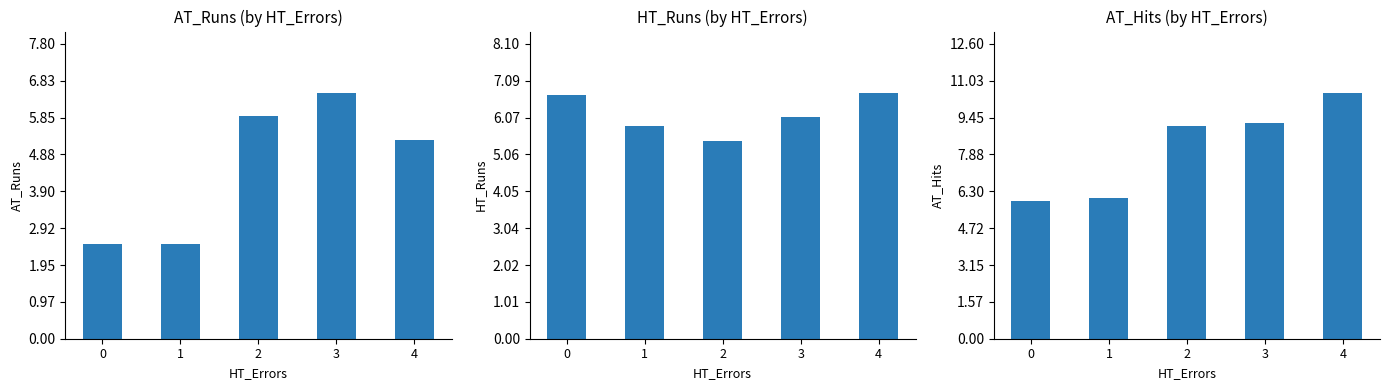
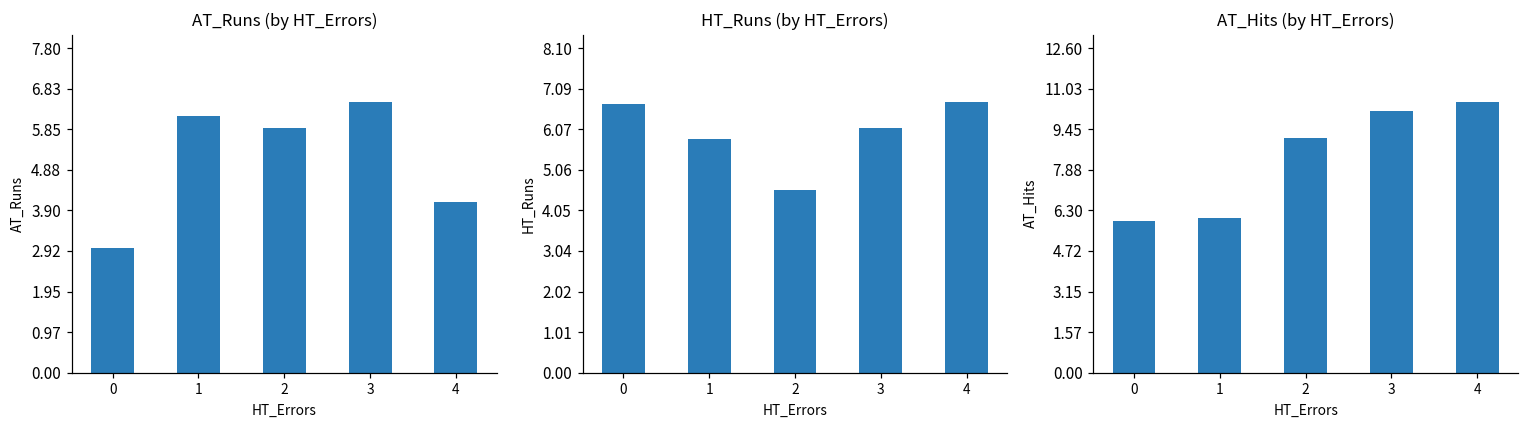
  {
    "AT_Runs (by HT_Errors)": {
-     "0": 2.5,
-     "1": 2.5,
+     "0": 3.0,
+     "1": 6.2,
      "2": 5.9,
      "3": 6.5,
-     "4": 5.3
+     "4": 4.1
    },
    "HT_Runs (by HT_Errors)": {
      "0": 6.7,
      "1": 5.8,
-     "2": 5.4,
+     "2": 4.6,
      "3": 6.1,
      "4": 6.8
    },
    "AT_Hits (by HT_Errors)": {
      "0": 5.9,
      "1": 6.0,
      "2": 9.1,
-     "3": 9.2,
+     "3": 10.2,
      "4": 10.5
    }
  }
